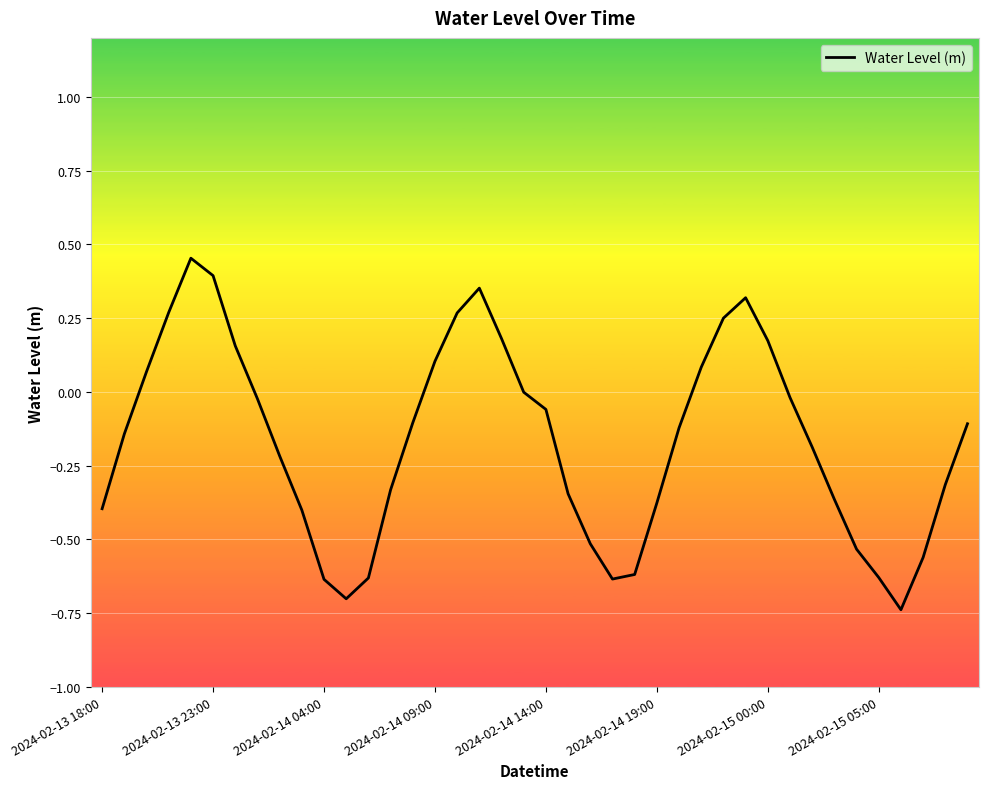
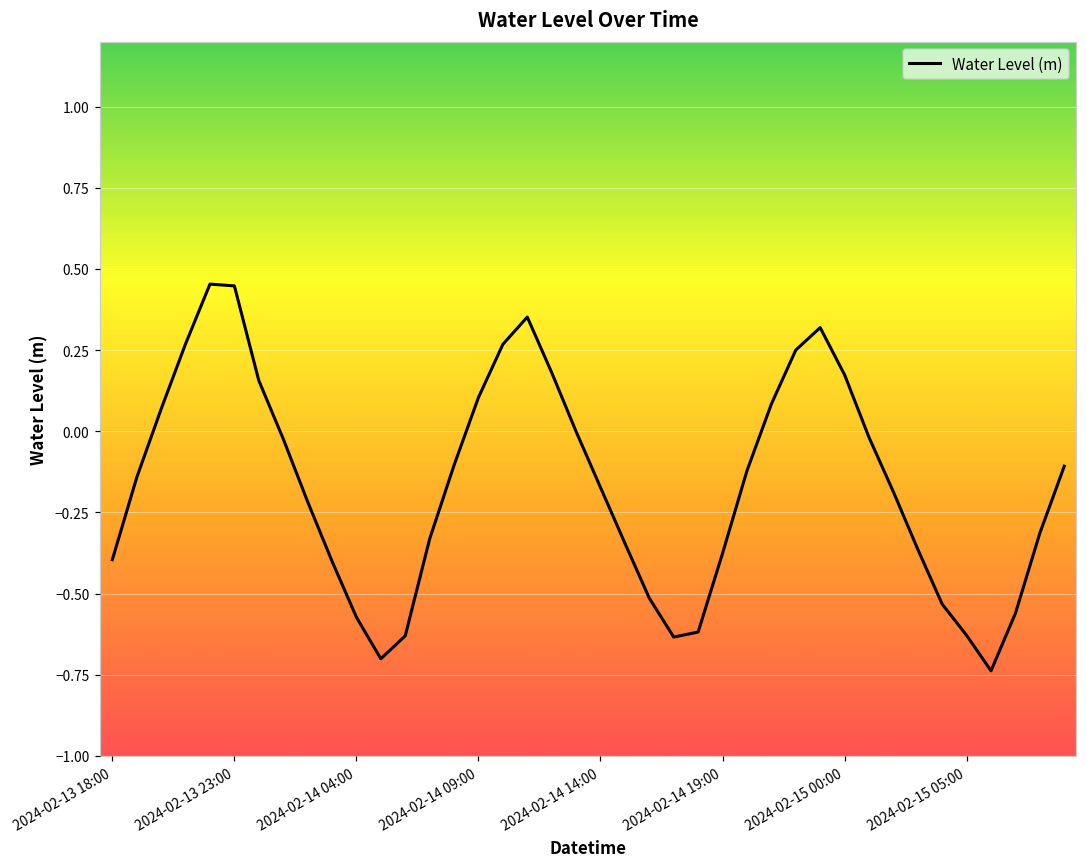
  {
    "2024-02-13 18:00": -0.40,
-   "2024-02-13 23:00": 0.39,
-   "2024-02-14 04:00": -0.64,
+   "2024-02-13 23:00": 0.45,
+   "2024-02-14 04:00": -0.57,
    "2024-02-14 09:00": 0.10,
-   "2024-02-14 14:00": -0.06,
+   "2024-02-14 14:00": -0.17,
    "2024-02-14 19:00": -0.38,
    "2024-02-15 00:00": 0.17,
    "2024-02-15 05:00": -0.63
  }
